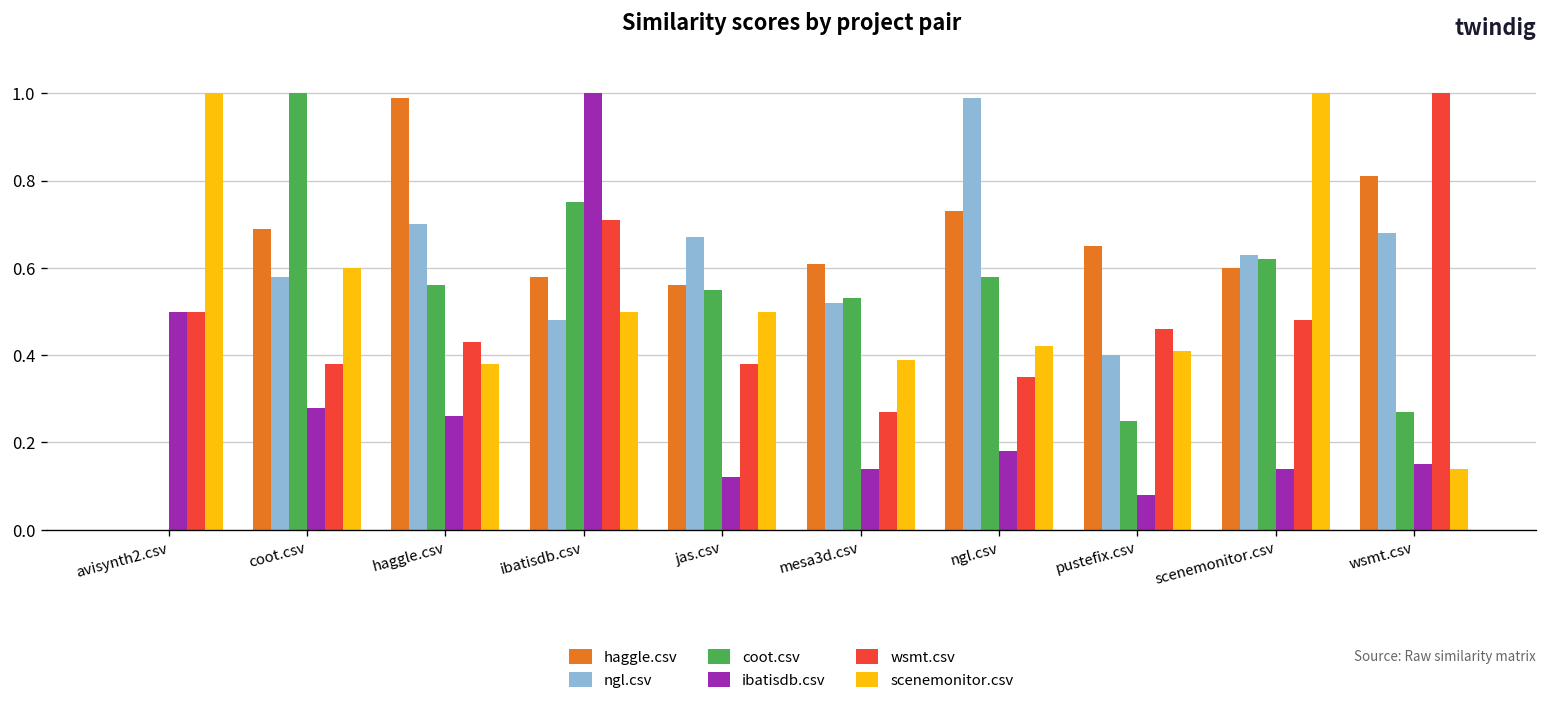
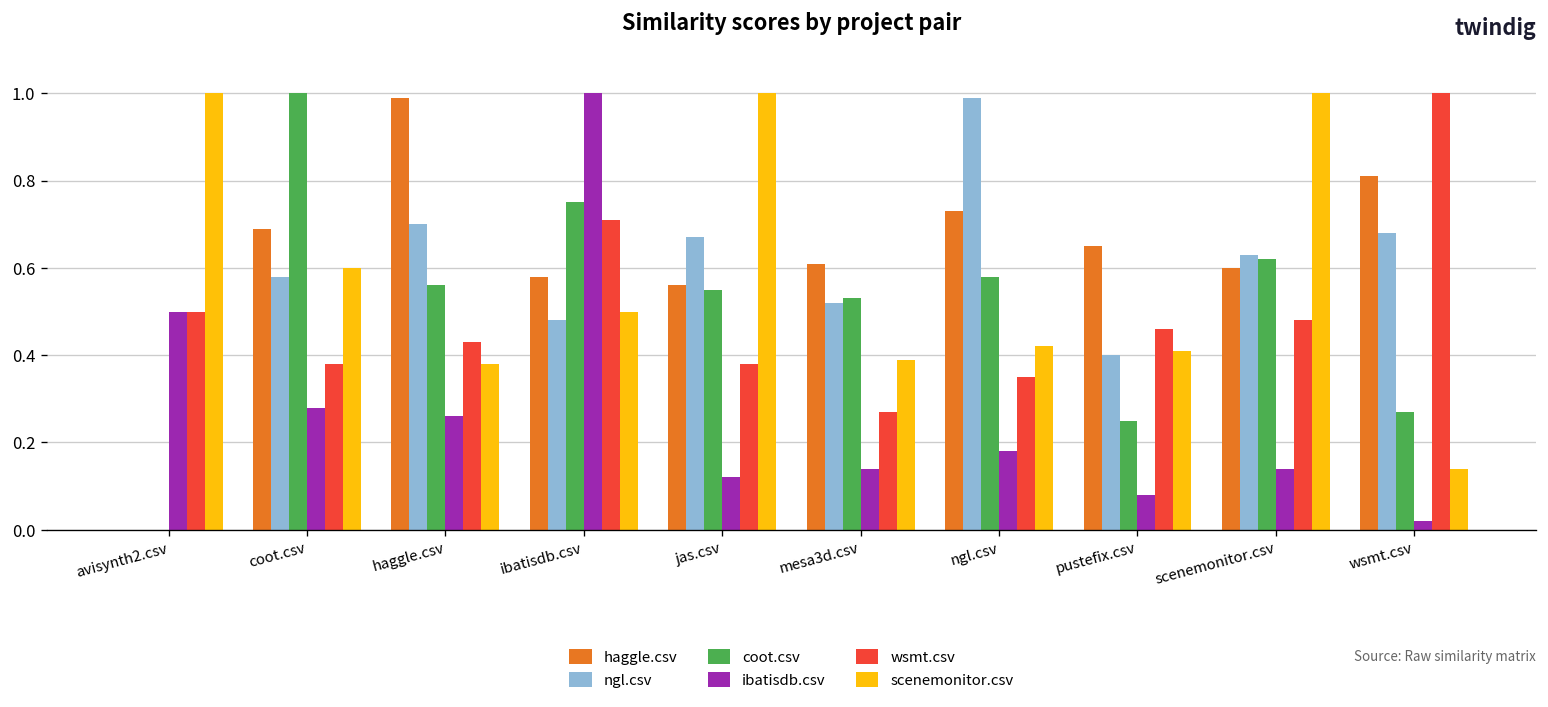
  {
    "ngl.csv": {
      "avisynth2.csv": 0.00,
      "coot.csv": 0.58,
      "haggle.csv": 0.70,
      "ibatisdb.csv": 0.48,
      "jas.csv": 0.67,
      "mesa3d.csv": 0.52,
      "ngl.csv": 0.99,
      "pustefix.csv": 0.40,
      "scenemonitor.csv": 0.63,
      "wsmt.csv": 0.68
    },
    "coot.csv": {
      "avisynth2.csv": 0.00,
      "coot.csv": 1.00,
      "haggle.csv": 0.56,
      "ibatisdb.csv": 0.75,
      "jas.csv": 0.55,
      "mesa3d.csv": 0.53,
      "ngl.csv": 0.58,
      "pustefix.csv": 0.25,
      "scenemonitor.csv": 0.62,
      "wsmt.csv": 0.27
    },
    "ibatisdb.csv": {
      "avisynth2.csv": 0.50,
      "coot.csv": 0.28,
      "haggle.csv": 0.26,
      "ibatisdb.csv": 1.00,
      "jas.csv": 0.12,
      "mesa3d.csv": 0.14,
      "ngl.csv": 0.18,
      "pustefix.csv": 0.08,
      "scenemonitor.csv": 0.14,
-     "wsmt.csv": 0.15
+     "wsmt.csv": 0.02
    },
    "scenemonitor.csv": {
      "avisynth2.csv": 1.0,
      "coot.csv": 0.6,
      "haggle.csv": 0.38,
      "ibatisdb.csv": 0.5,
-     "jas.csv": 0.5,
+     "jas.csv": 1.0,
      "mesa3d.csv": 0.39,
      "ngl.csv": 0.42,
      "pustefix.csv": 0.41,
      "scenemonitor.csv": 1.0,
      "wsmt.csv": 0.14
    }
  }
